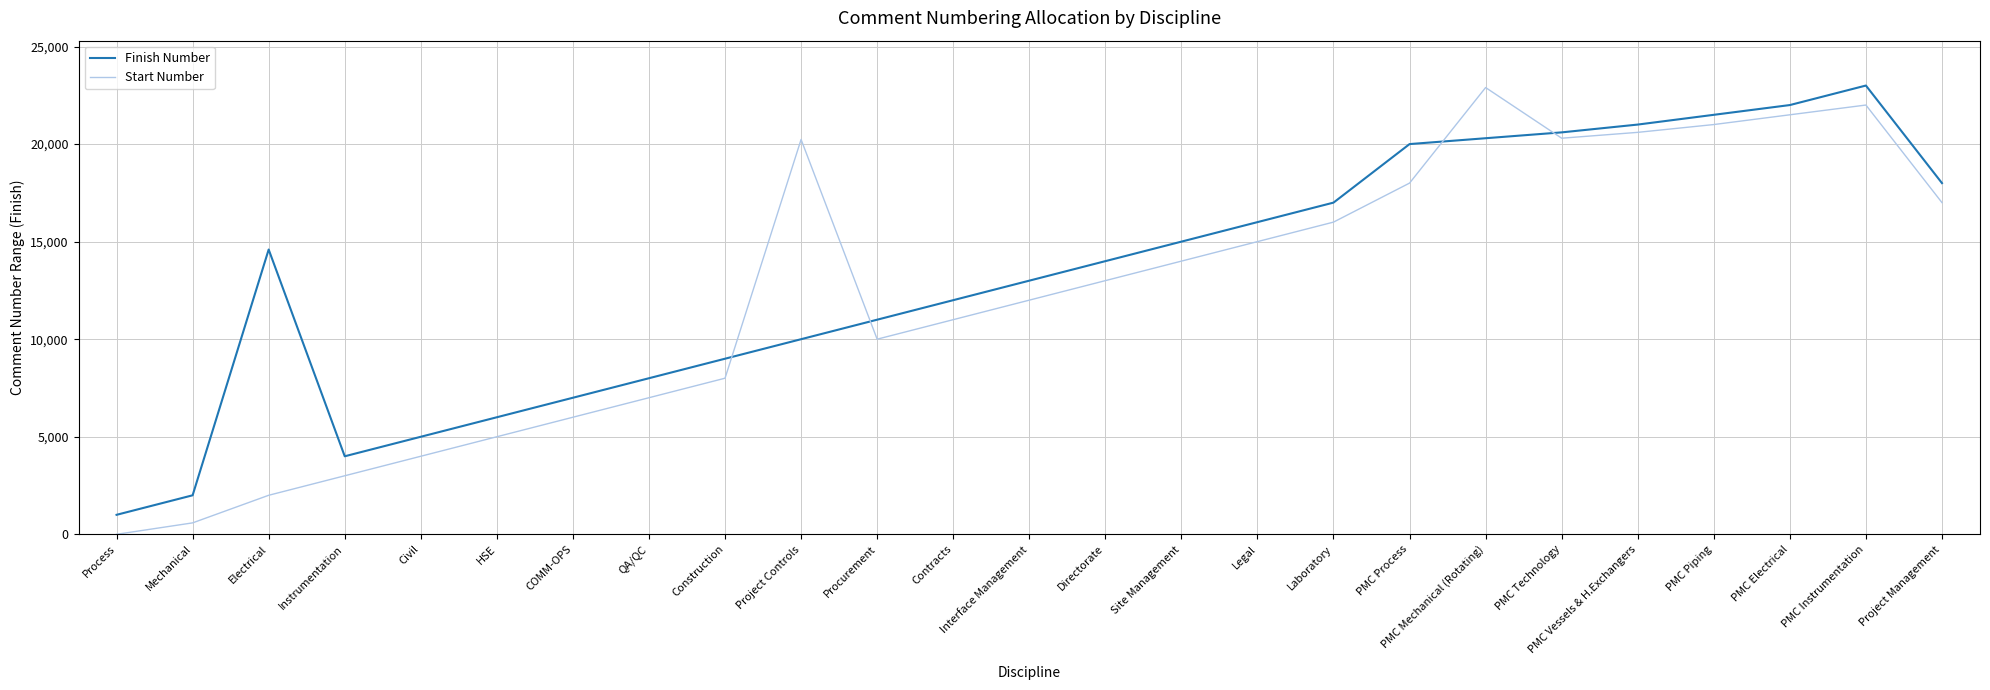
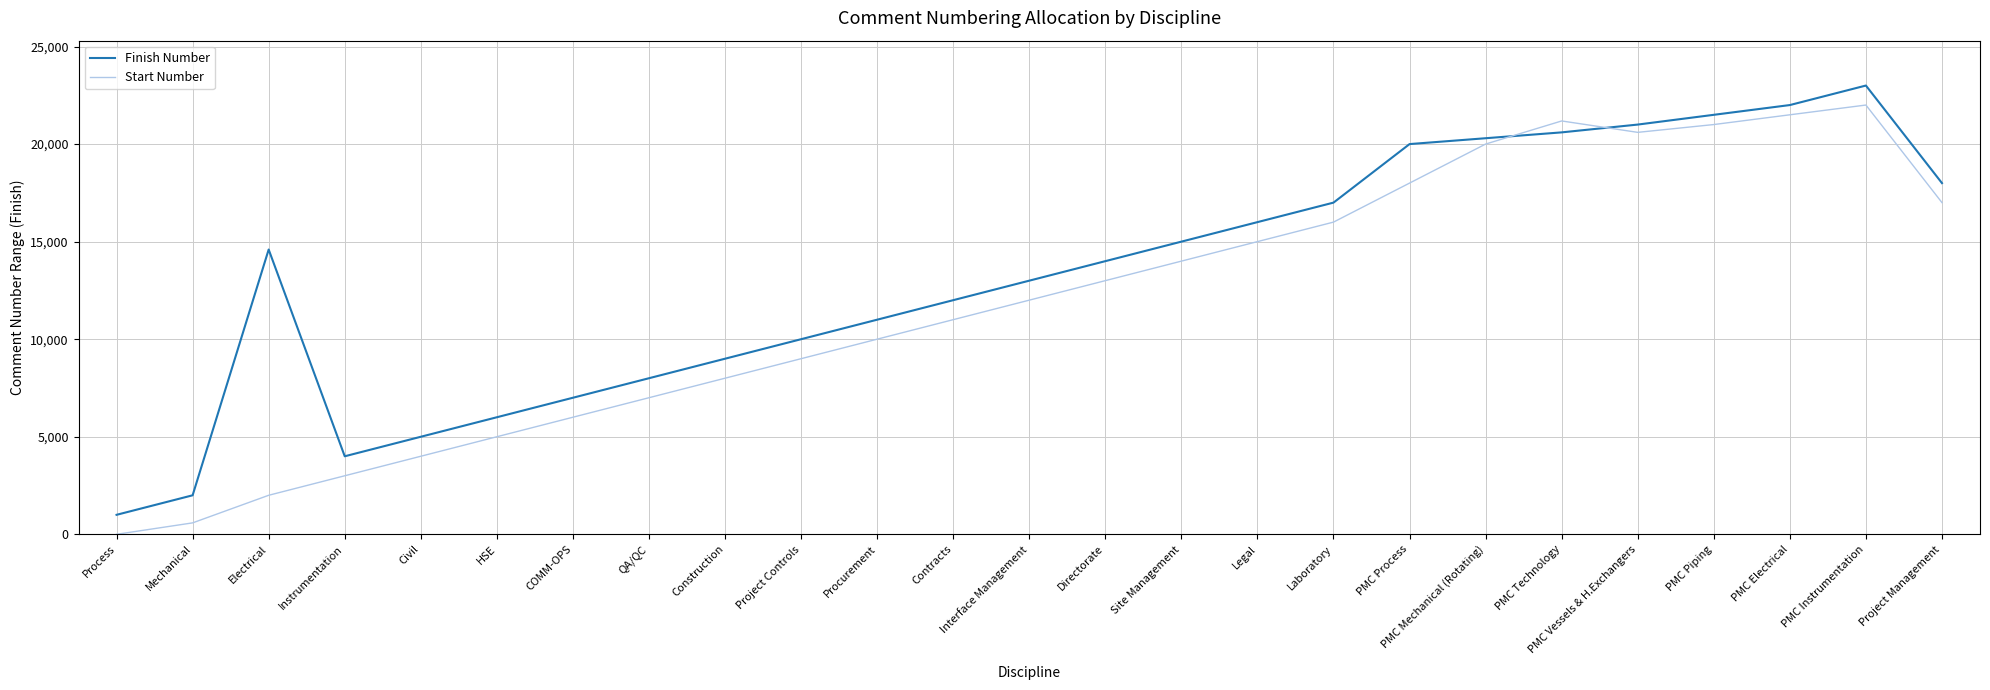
  {
    "Finish Number": {
      "Process": "1,000",
      "Mechanical": "2,000",
      "Electrical": "14,600",
      "Instrumentation": "4,000",
      "Civil": "5,000",
      "HSE": "6,000",
      "COMM-OPS": "7,000",
      "QA/QC": "8,000",
      "Construction": "9,000",
      "Project Controls": "10,000",
      "Procurement": "11,000",
      "Contracts": "12,000",
      "Interface Management": "13,000",
      "Directorate": "14,000",
      "Site Management": "15,000",
      "Legal": "16,000",
      "Laboratory": "17,000",
      "PMC Process": "20,000",
      "PMC Mechanical (Rotating)": "20,300",
      "PMC Technology": "20,600",
      "PMC Vessels & H.Exchangers": "21,000",
      "PMC Piping": "21,500",
      "PMC Electrical": "22,000",
      "PMC Instrumentation": "23,000",
      "Project Management": "18,000"
    },
    "Start Number": {
      "Process": "0",
      "Mechanical": "600",
      "Electrical": "2,000",
      "Instrumentation": "3,000",
      "Civil": "4,000",
      "HSE": "5,000",
      "COMM-OPS": "6,000",
      "QA/QC": "7,000",
      "Construction": "8,000",
-     "Project Controls": "20,200",
+     "Project Controls": "9,000",
      "Procurement": "10,000",
      "Contracts": "11,000",
      "Interface Management": "12,000",
      "Directorate": "13,000",
      "Site Management": "14,000",
      "Legal": "15,000",
      "Laboratory": "16,000",
      "PMC Process": "18,000",
-     "PMC Mechanical (Rotating)": "22,900",
-     "PMC Technology": "20,300",
+     "PMC Mechanical (Rotating)": "20,000",
+     "PMC Technology": "21,200",
      "PMC Vessels & H.Exchangers": "20,600",
      "PMC Piping": "21,000",
      "PMC Electrical": "21,500",
      "PMC Instrumentation": "22,000",
      "Project Management": "17,000"
    }
  }
